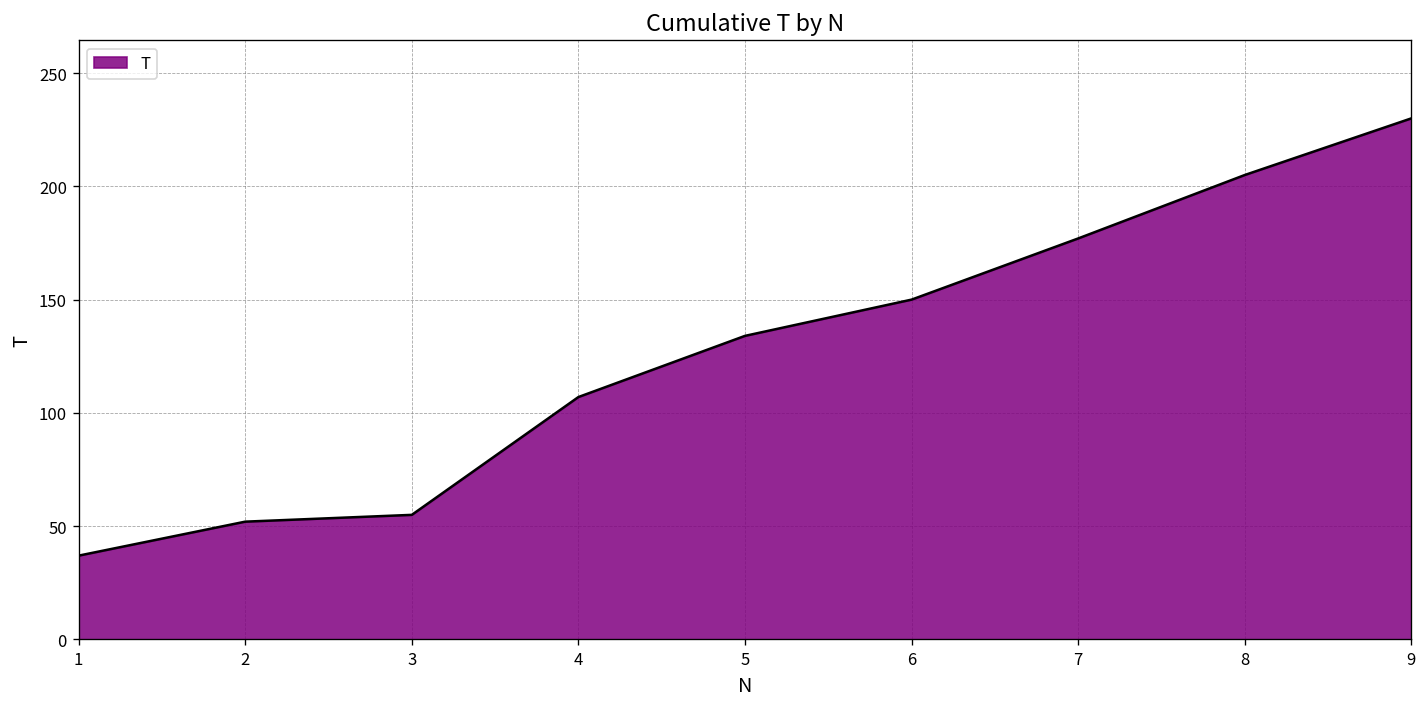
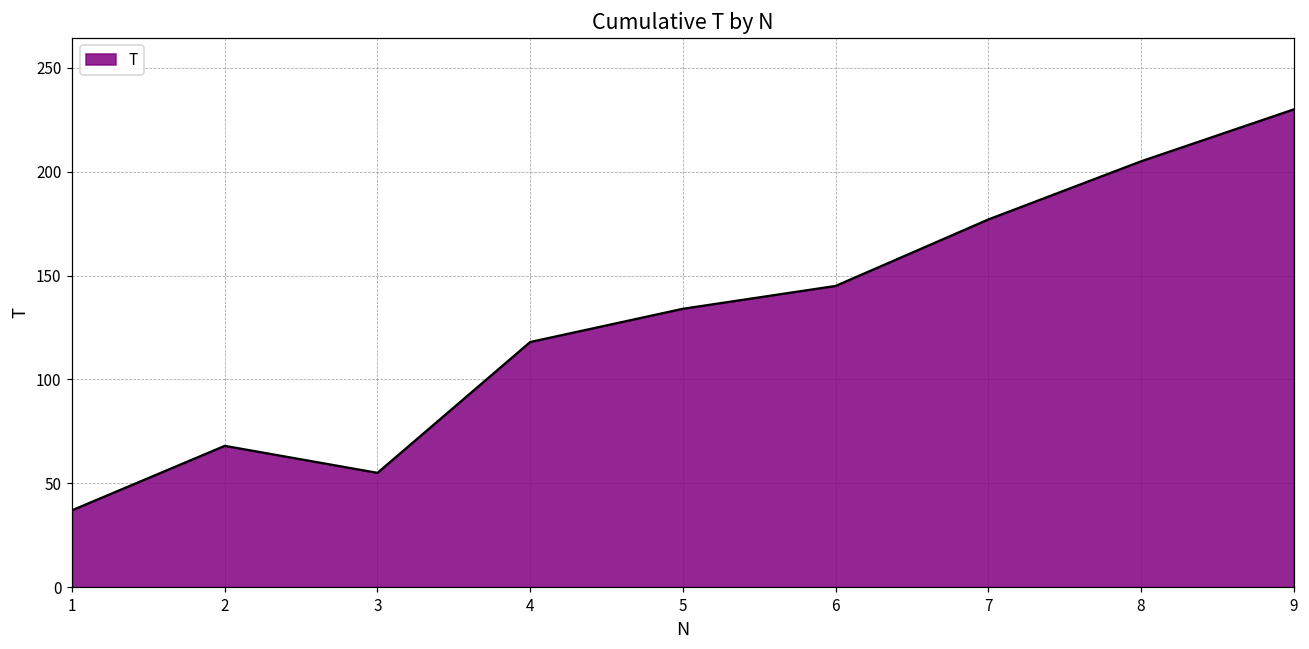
  {
    "1": 37,
-   "2": 52,
+   "2": 68,
    "3": 55,
-   "4": 107,
+   "4": 118,
    "5": 134,
-   "6": 150,
+   "6": 145,
    "7": 177,
    "8": 205,
    "9": 230
  }
